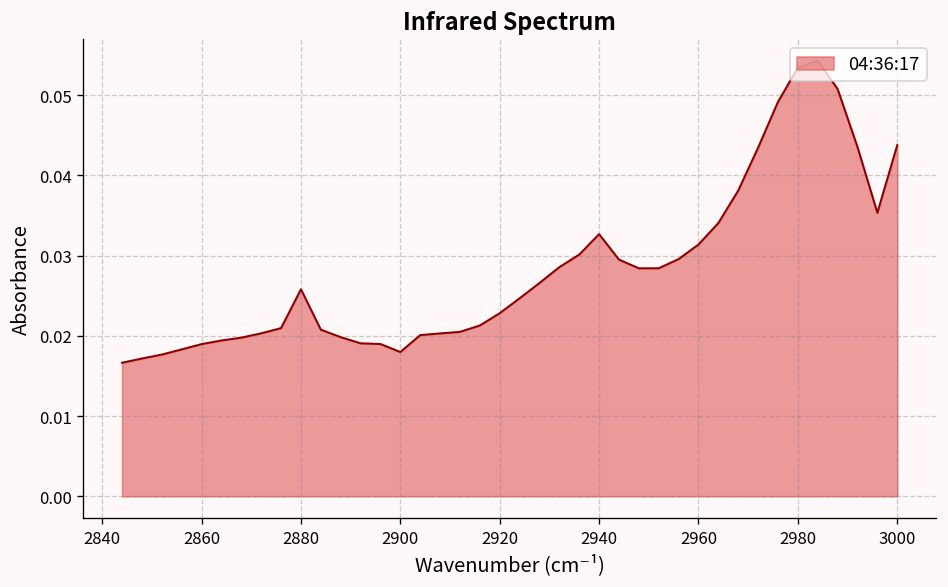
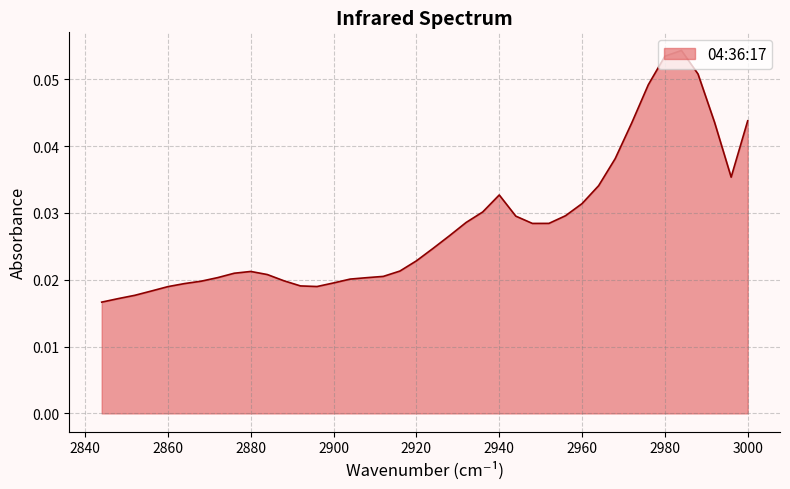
  {
    "2860": 0.019,
-   "2880": 0.026,
-   "2900": 0.018,
+   "2880": 0.021,
+   "2900": 0.020,
    "2920": 0.023,
    "2940": 0.033,
    "2960": 0.031,
    "3000": 0.044
  }
